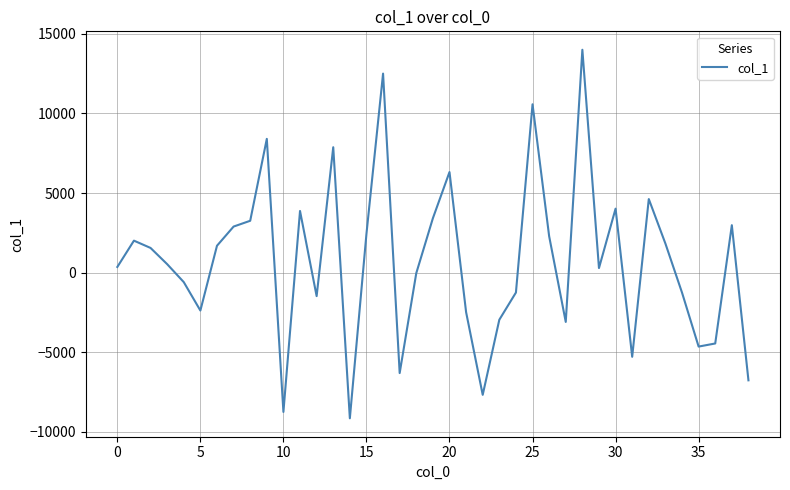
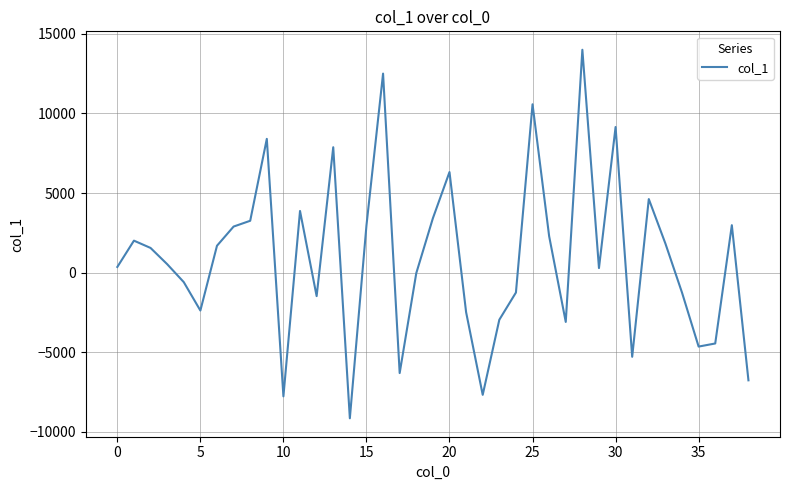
  {
    "0": 400,
    "5": -2400,
-   "10": -8800,
-   "15": 2400,
+   "10": -7800,
+   "15": 3000,
    "20": 6300,
    "25": 10600,
-   "30": 4000,
+   "30": 9100,
    "35": -4600
  }
